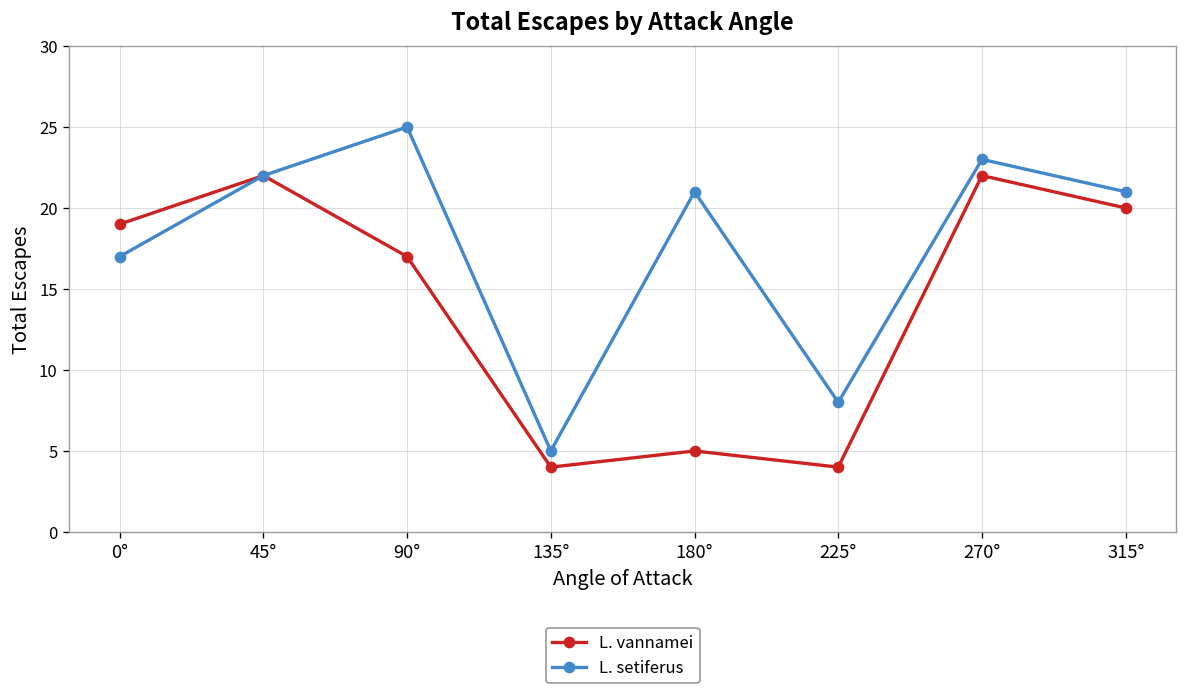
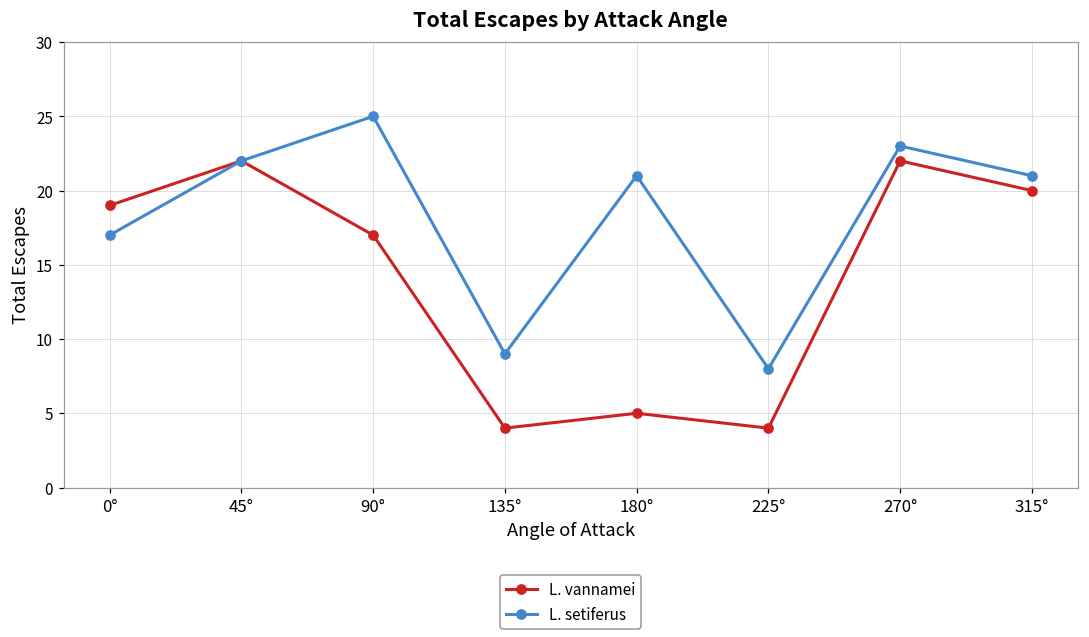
  {
    "L. vannamei": {
      "0°": 19,
      "90°": 17,
      "135°": 4,
      "180°": 5,
      "225°": 4,
      "270°": 22,
      "315°": 20
    },
    "L. setiferus": {
      "0°": 17,
      "90°": 25,
-     "135°": 5,
+     "135°": 9,
      "180°": 21,
      "225°": 8,
      "270°": 23,
      "315°": 21
    }
  }
